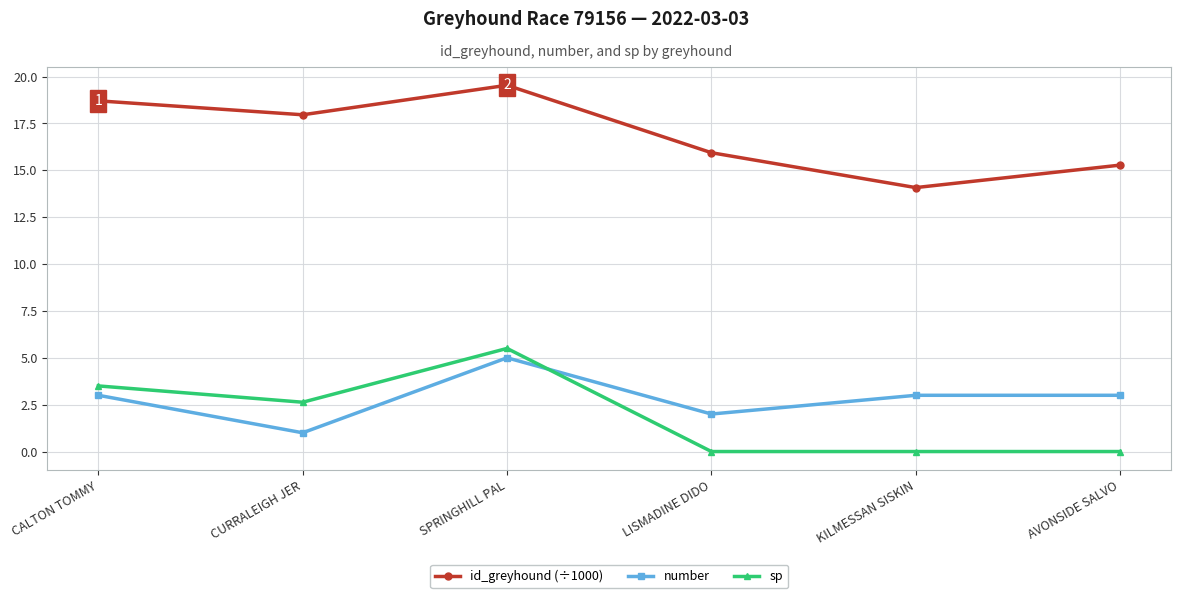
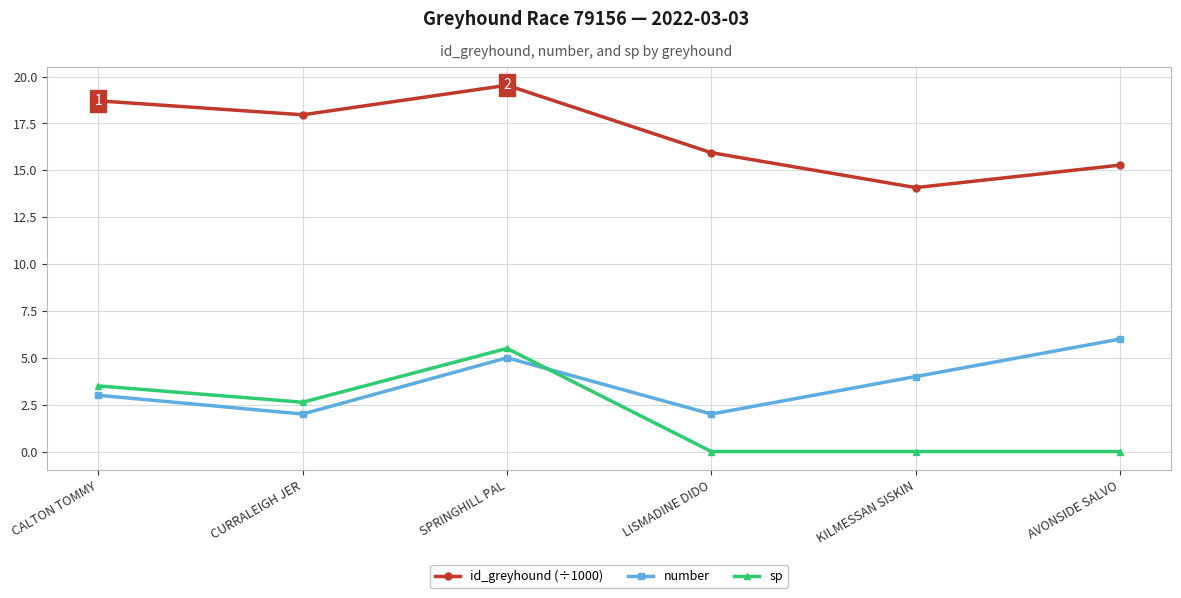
  {
    "id_greyhound (÷1000)": {
      "CURRALEIGH JER": 18,
      "LISMADINE DIDO": 16,
      "KILMESSAN SISKIN": 14,
      "AVONSIDE SALVO": 15.3
    },
    "number": {
      "CALTON TOMMY": 3,
-     "CURRALEIGH JER": 1,
+     "CURRALEIGH JER": 2,
      "SPRINGHILL PAL": 5,
      "LISMADINE DIDO": 2,
-     "KILMESSAN SISKIN": 3,
-     "AVONSIDE SALVO": 3
+     "KILMESSAN SISKIN": 4,
+     "AVONSIDE SALVO": 6
    },
    "sp": {
      "CALTON TOMMY": 3.5,
      "CURRALEIGH JER": 2.6,
      "SPRINGHILL PAL": 5.5,
      "LISMADINE DIDO": 0,
      "KILMESSAN SISKIN": 0,
      "AVONSIDE SALVO": 0
    }
  }
